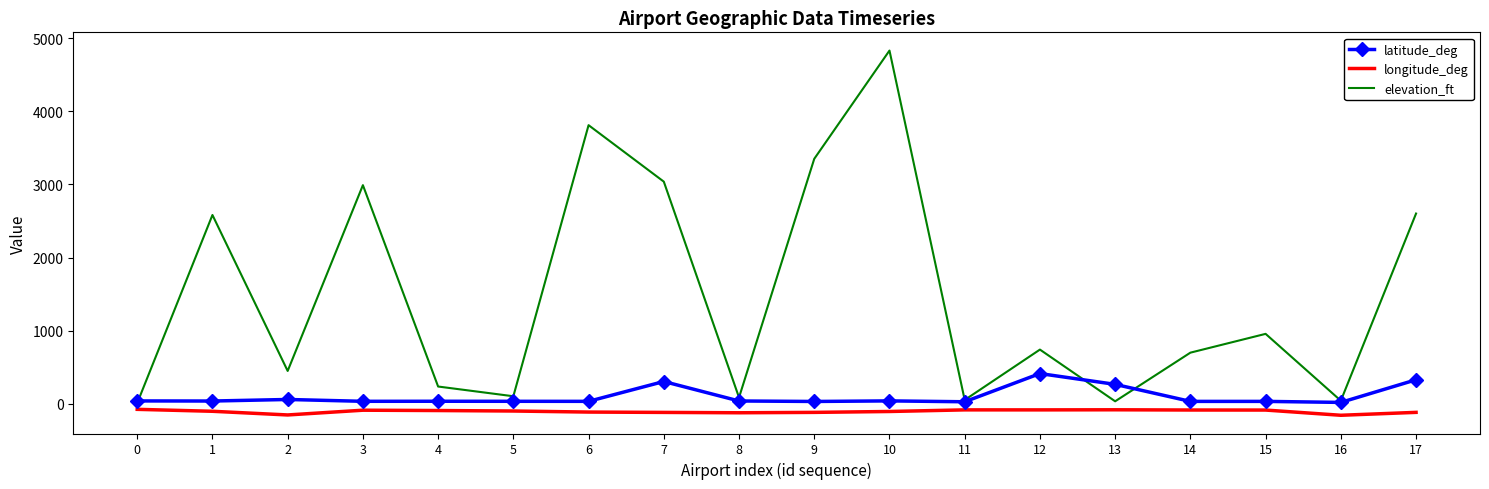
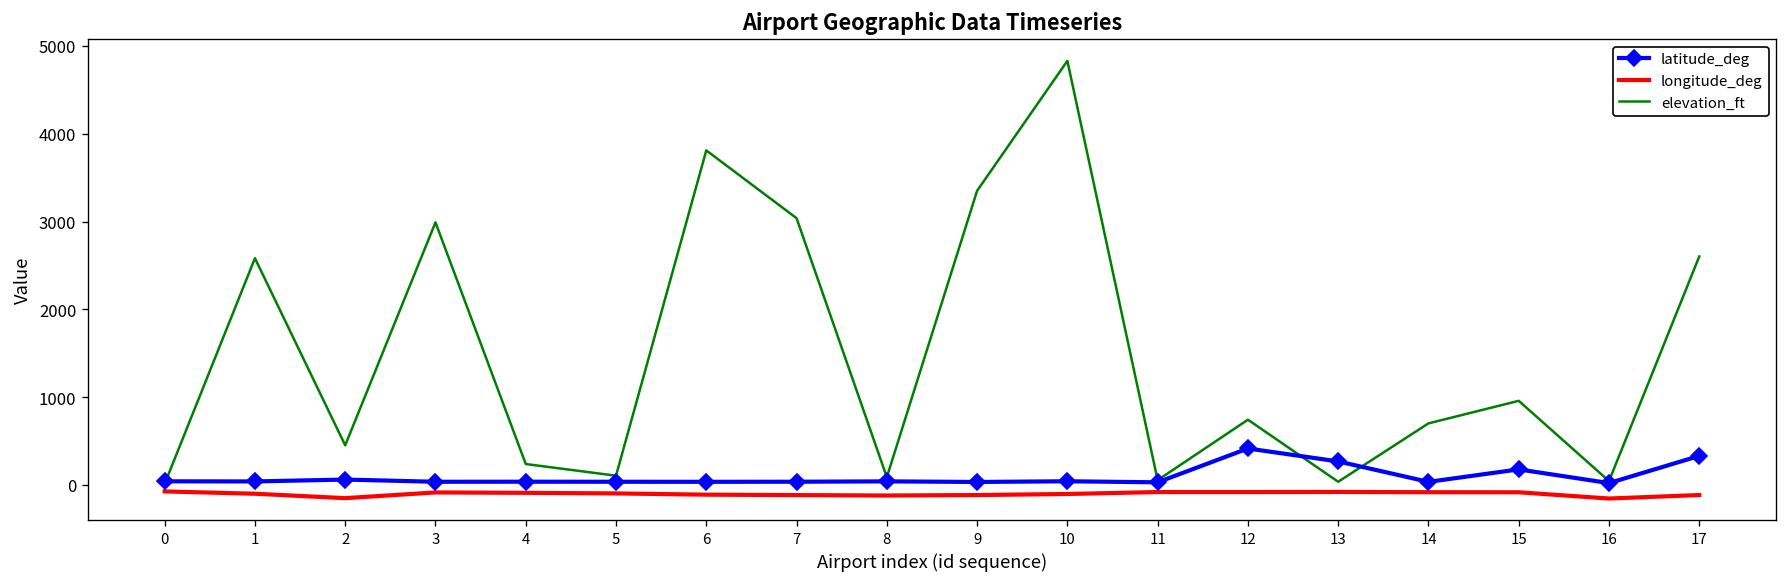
  {
    "latitude_deg": {
      "1": 0,
      "2": 100,
      "3": 0,
      "4": 0,
      "5": 0,
      "6": 0,
-     "7": 300,
+     "7": 0,
      "8": 0,
      "9": 0,
      "10": 0,
      "12": 400,
      "13": 300,
      "14": 0,
-     "15": 0,
+     "15": 200,
      "17": 300
    },
    "longitude_deg": {
      "0": -100,
      "1": -100,
      "2": -200,
      "3": -100,
      "4": -100,
      "5": -100,
      "6": -100,
      "7": -100,
      "8": -100,
      "9": -100,
      "10": -100,
      "11": -100,
      "12": -100,
      "13": -100,
      "14": -100,
      "15": -100,
      "16": -200,
      "17": -100
    },
    "elevation_ft": {
      "1": 2600,
      "2": 500,
      "3": 3000,
      "4": 200,
      "5": 100,
      "6": 3800,
      "7": 3000,
      "8": 100,
      "9": 3400,
      "10": 4800,
      "12": 700,
      "13": 0,
      "14": 700,
      "15": 1000,
      "17": 2600
    }
  }
